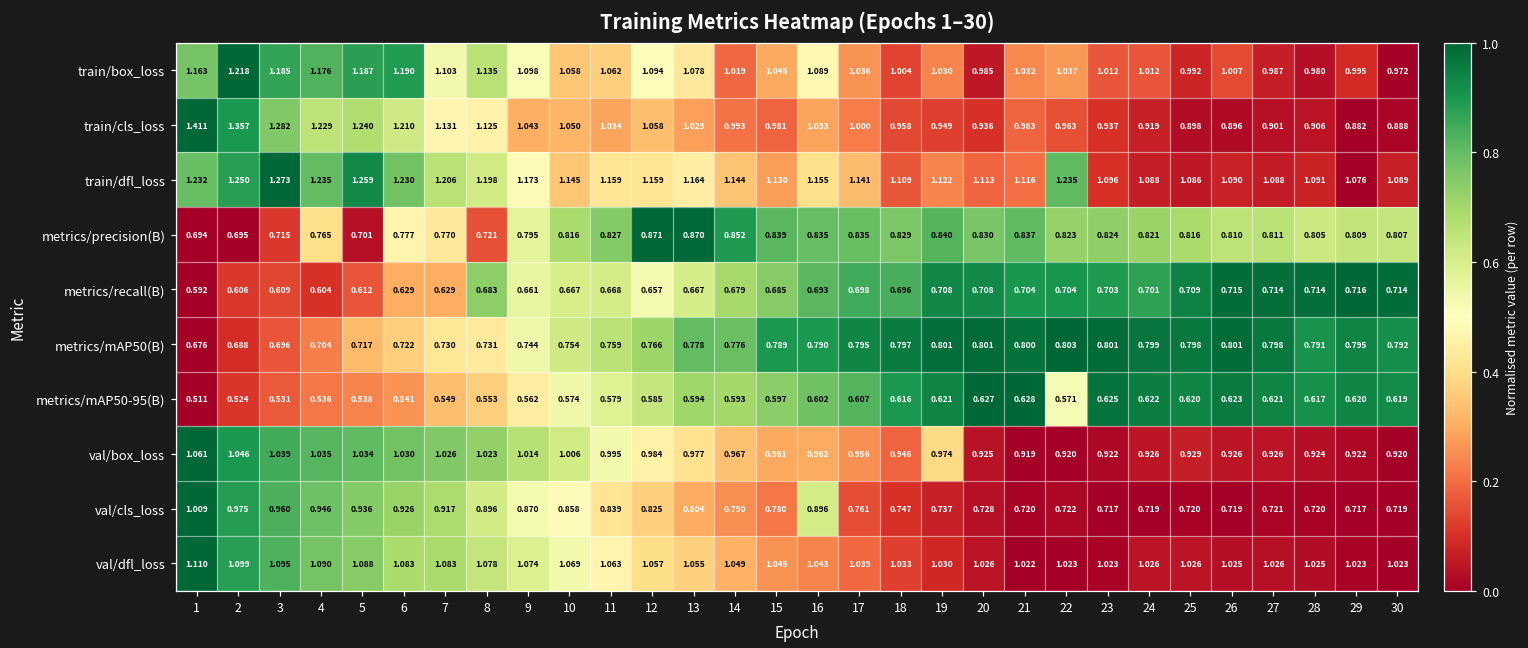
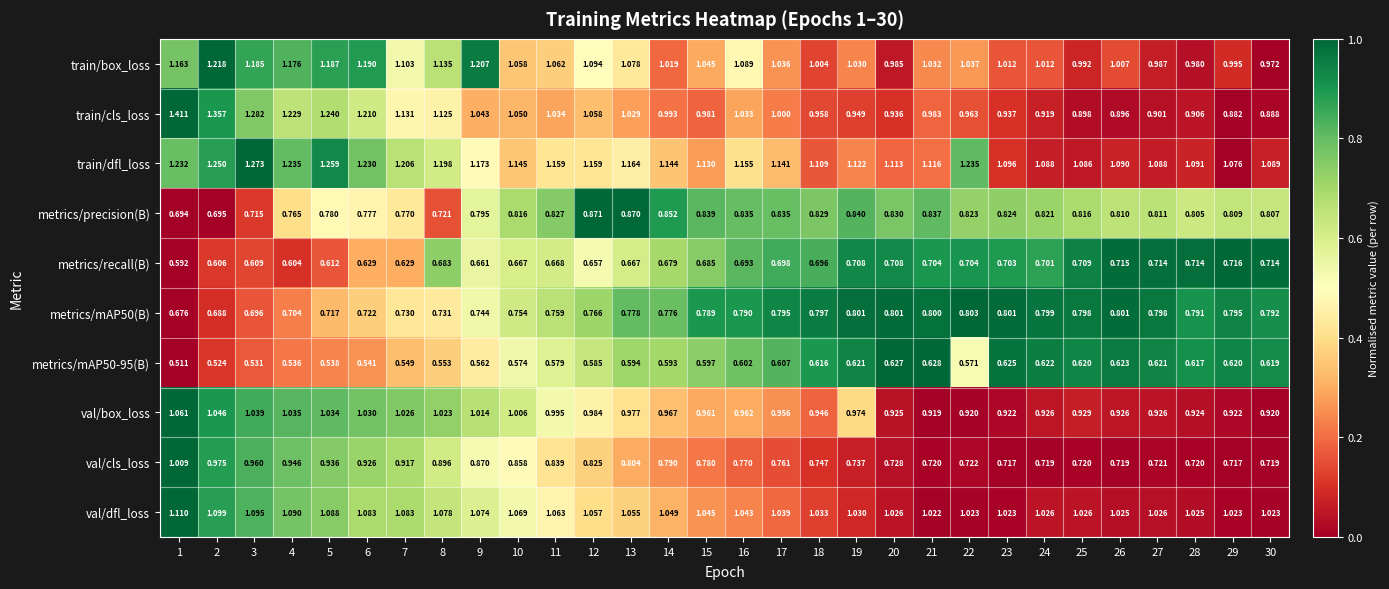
  {
    "train/box_loss": {
      "1": 1.163,
      "2": 1.218,
      "3": 1.185,
      "4": 1.176,
      "5": 1.187,
      "6": 1.190,
      "7": 1.103,
      "8": 1.135,
-     "9": 1.098,
+     "9": 1.207,
      "10": 1.058,
      "11": 1.062,
      "12": 1.094,
      "13": 1.078,
      "14": 1.019,
      "15": 1.045,
      "16": 1.089,
      "17": 1.036,
      "18": 1.004,
      "19": 1.030,
      "20": 0.985,
      "21": 1.032,
      "22": 1.037,
      "23": 1.012,
      "24": 1.012,
      "25": 0.992,
      "26": 1.007,
      "27": 0.987,
      "28": 0.980,
      "29": 0.995,
      "30": 0.972
    },
    "metrics/precision(B)": {
      "1": 0.694,
      "2": 0.695,
      "3": 0.715,
      "4": 0.765,
-     "5": 0.701,
+     "5": 0.780,
      "6": 0.777,
      "7": 0.770,
      "8": 0.721,
      "9": 0.795,
      "10": 0.816,
      "11": 0.827,
      "12": 0.871,
      "13": 0.870,
      "14": 0.852,
      "15": 0.839,
      "16": 0.835,
      "17": 0.835,
      "18": 0.829,
      "19": 0.840,
      "20": 0.830,
      "21": 0.837,
      "22": 0.823,
      "23": 0.824,
      "24": 0.821,
      "25": 0.816,
      "26": 0.810,
      "27": 0.811,
      "28": 0.805,
      "29": 0.809,
      "30": 0.807
    },
    "val/cls_loss": {
      "1": 1.009,
      "2": 0.975,
      "3": 0.960,
      "4": 0.946,
      "5": 0.936,
      "6": 0.926,
      "7": 0.917,
      "8": 0.896,
      "9": 0.870,
      "10": 0.858,
      "11": 0.839,
      "12": 0.825,
      "13": 0.804,
      "14": 0.790,
      "15": 0.780,
-     "16": 0.896,
+     "16": 0.770,
      "17": 0.761,
      "18": 0.747,
      "19": 0.737,
      "20": 0.728,
      "21": 0.720,
      "22": 0.722,
      "23": 0.717,
      "24": 0.719,
      "25": 0.720,
      "26": 0.719,
      "27": 0.721,
      "28": 0.720,
      "29": 0.717,
      "30": 0.719
    }
  }
